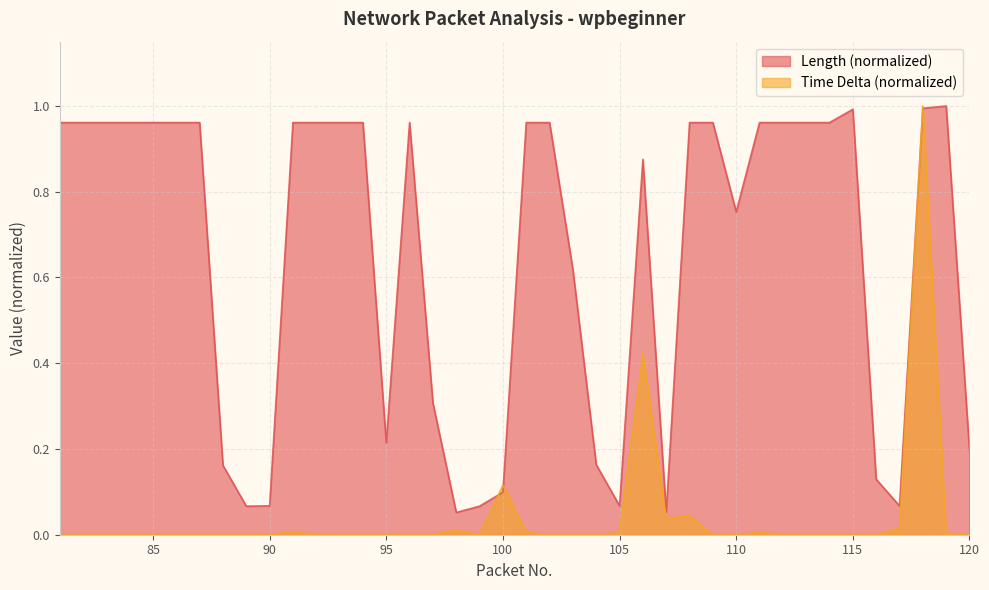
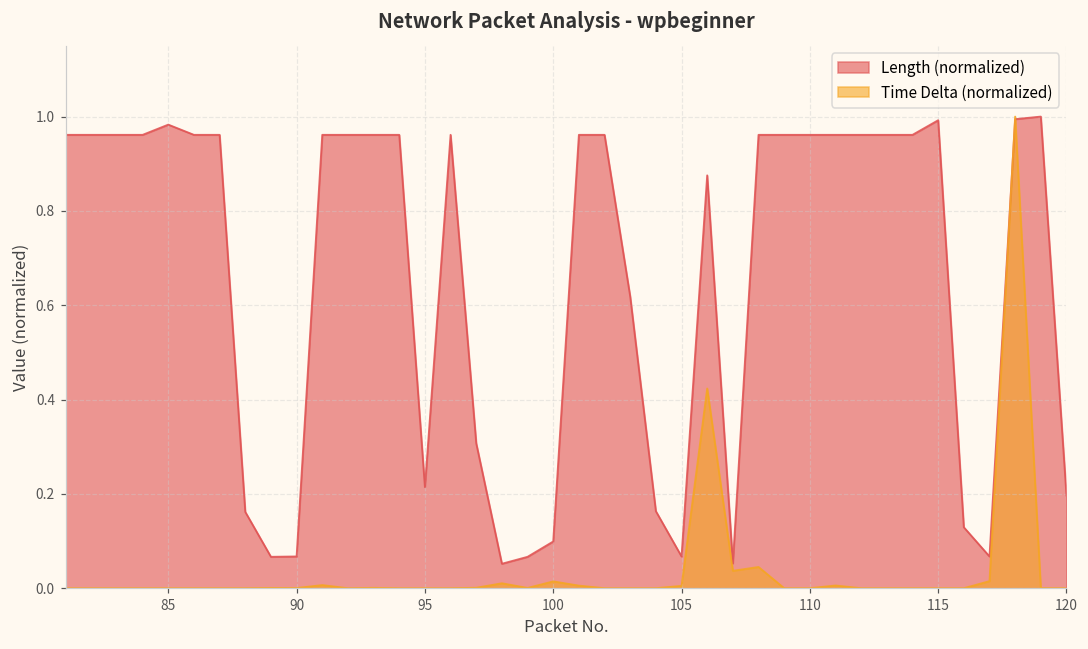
  {
    "Length (normalized)": {
-     "85": 0.96,
+     "85": 0.98,
      "90": 0.07,
      "95": 0.21,
      "100": 0.10,
      "105": 0.07,
-     "110": 0.75,
+     "110": 0.96,
      "115": 0.99,
      "120": 0.20
    },
    "Time Delta (normalized)": {
      "85": 0.00,
      "90": 0.00,
      "95": 0.00,
-     "100": 0.12,
+     "100": 0.01,
      "105": 0.00,
      "110": 0.00,
      "115": 0.00,
      "120": 0.00
    }
  }
